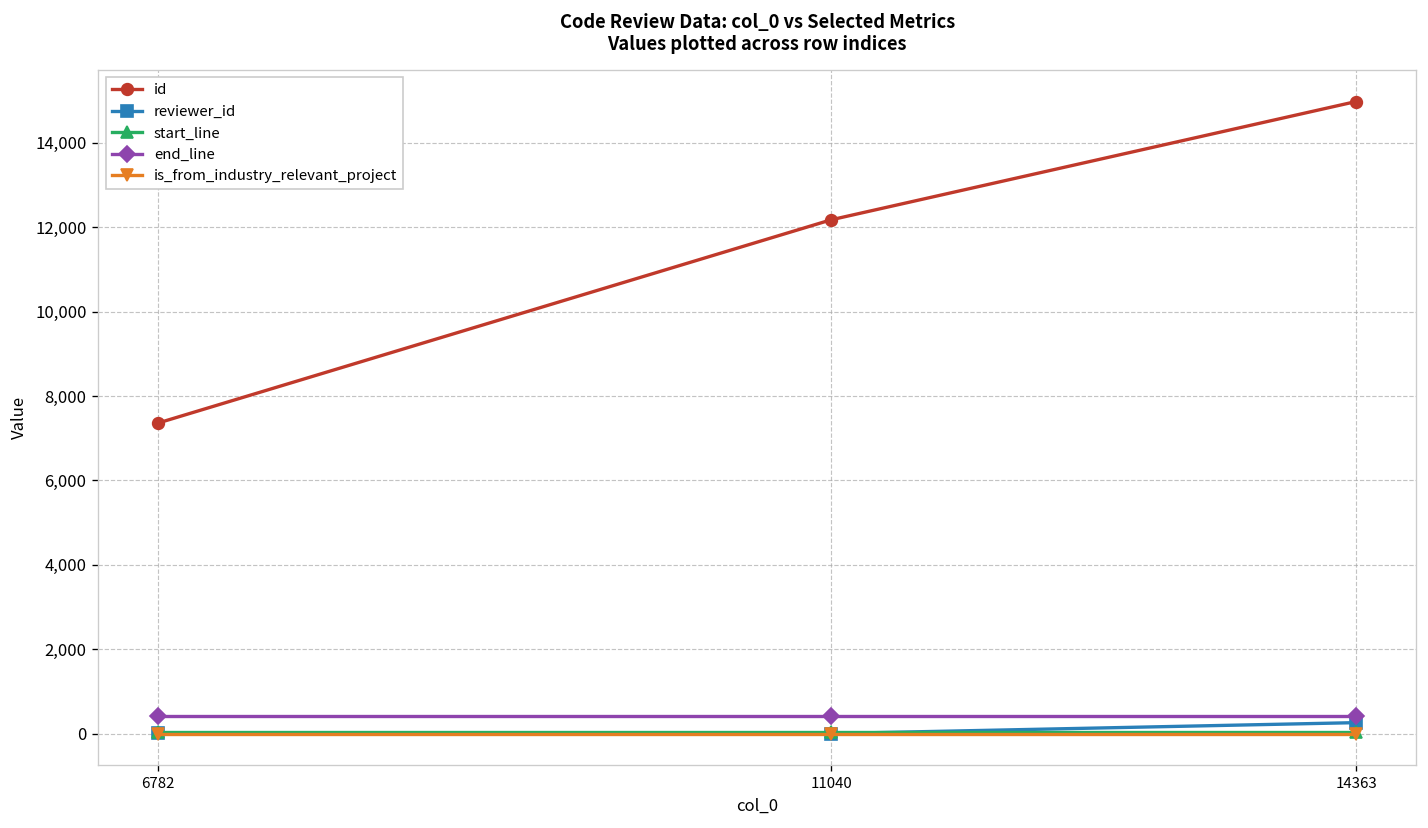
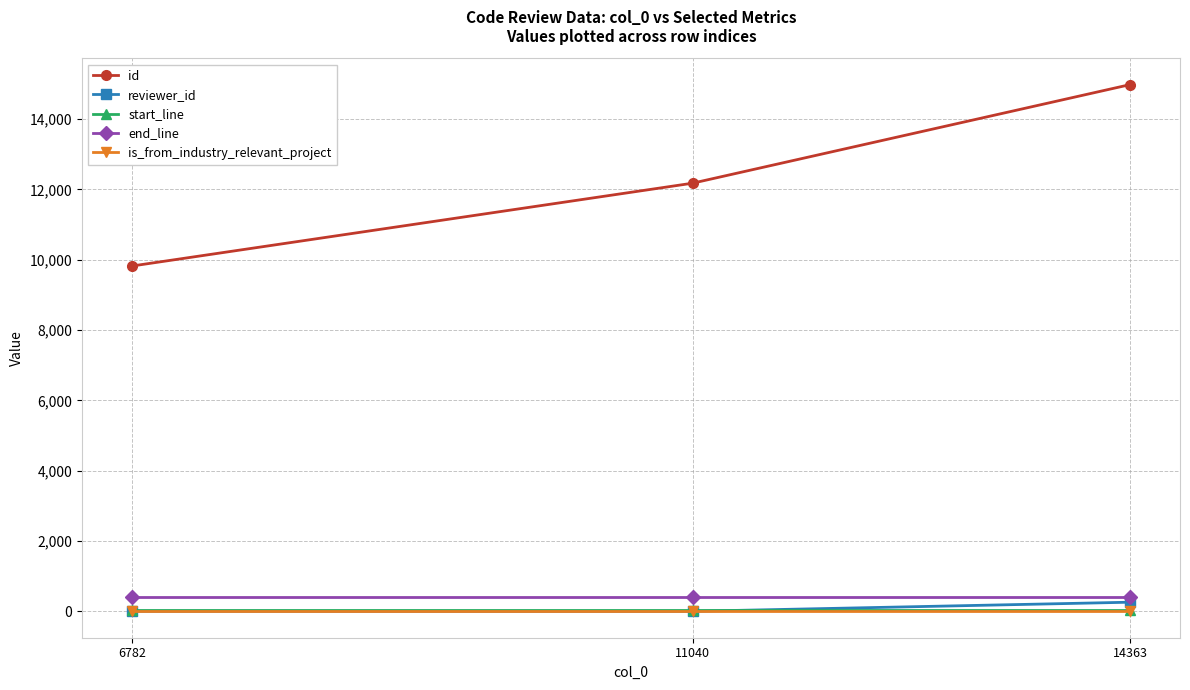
  {
    "id": {
-     "6782": "7,400",
+     "6782": "9,800",
      "11040": "12,200",
      "14363": "15,000"
    },
    "reviewer_id": {
      "14363": "300"
    },
    "end_line": {
      "6782": "400",
      "11040": "400",
      "14363": "400"
    }
  }
